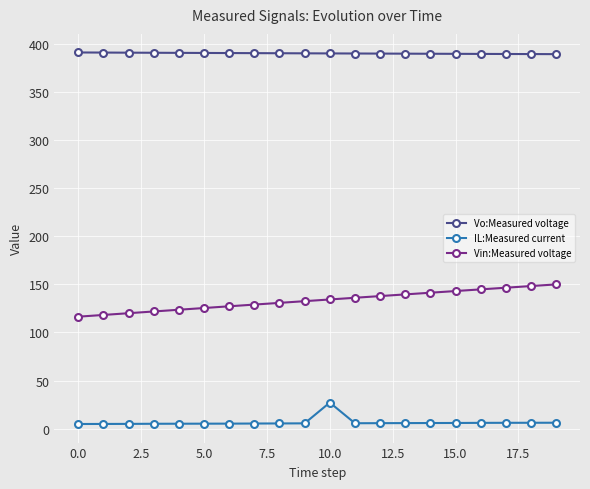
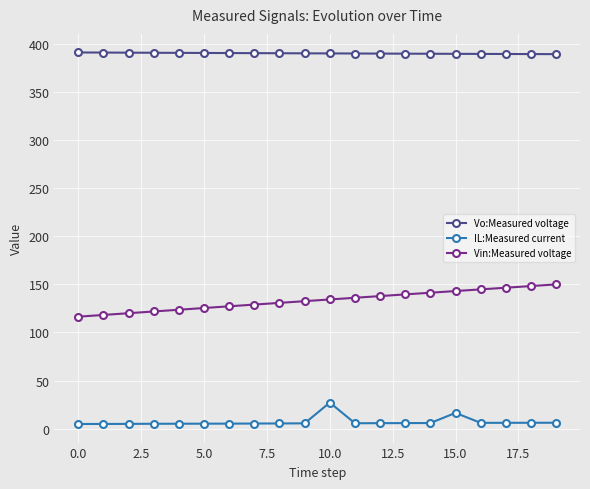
  {
    "IL:Measured current": {
      "0.0": 0,
      "5.0": 10,
      "10.0": 30,
-     "15.0": 10
+     "15.0": 20
    }
  }
